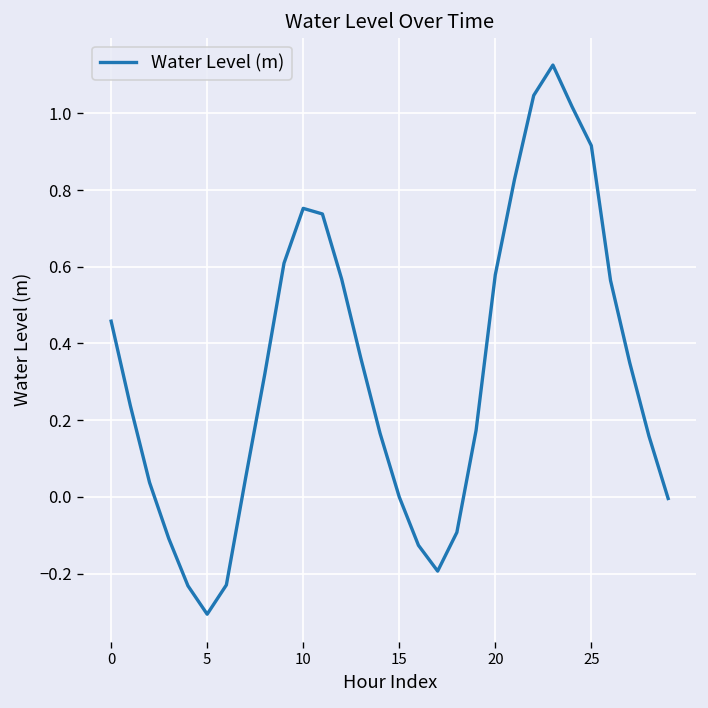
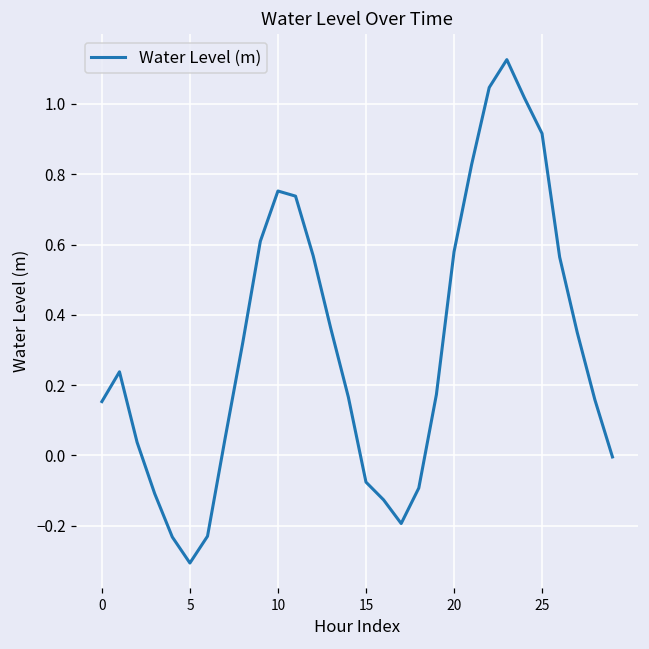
  {
-   "0": 0.46,
+   "0": 0.15,
    "5": -0.31,
    "10": 0.75,
-   "15": 0.00,
+   "15": -0.08,
    "20": 0.58,
    "25": 0.92
  }
